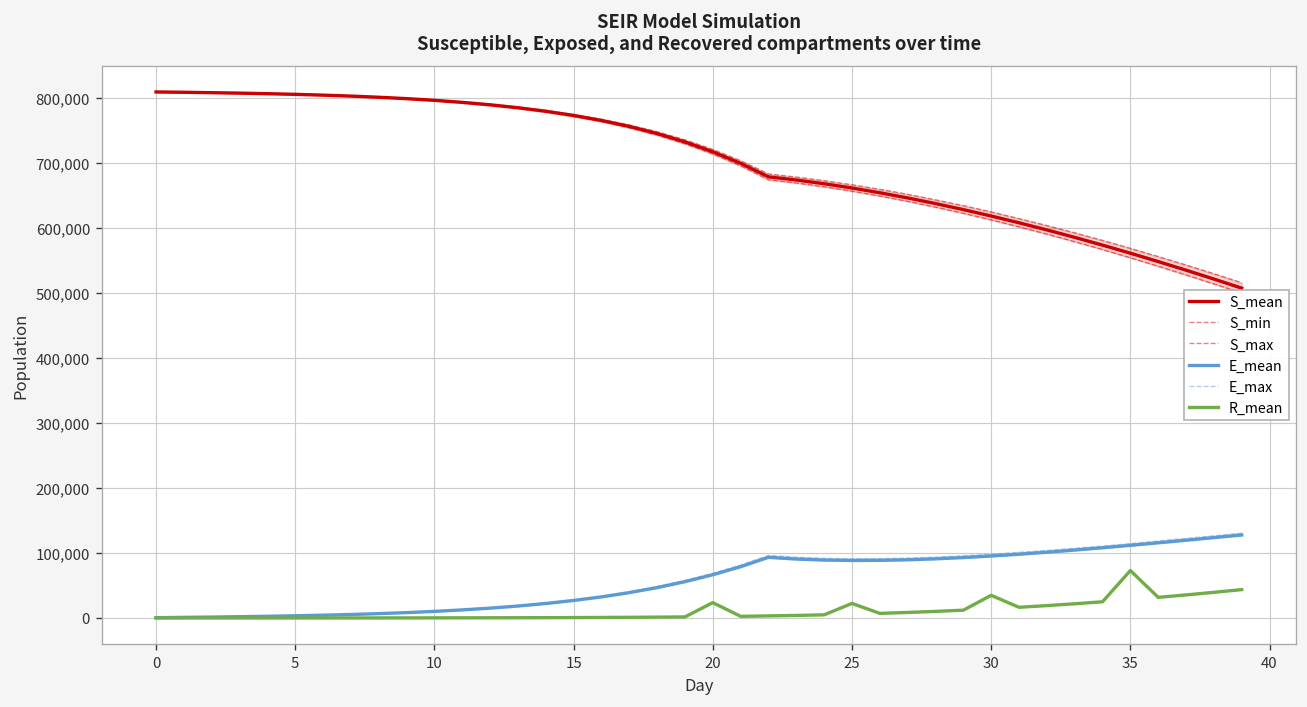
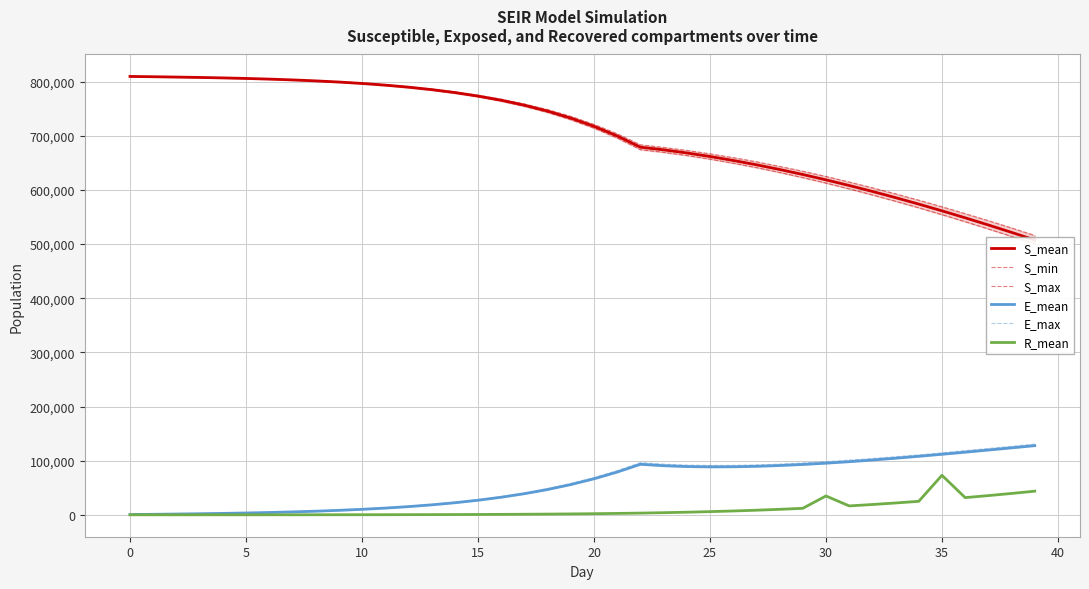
  {
    "R_mean": {
      "10": "0",
      "15": "0",
-     "20": "20,000",
-     "25": "20,000",
+     "20": "0",
+     "25": "10,000",
      "30": "30,000",
      "35": "70,000"
    }
  }
